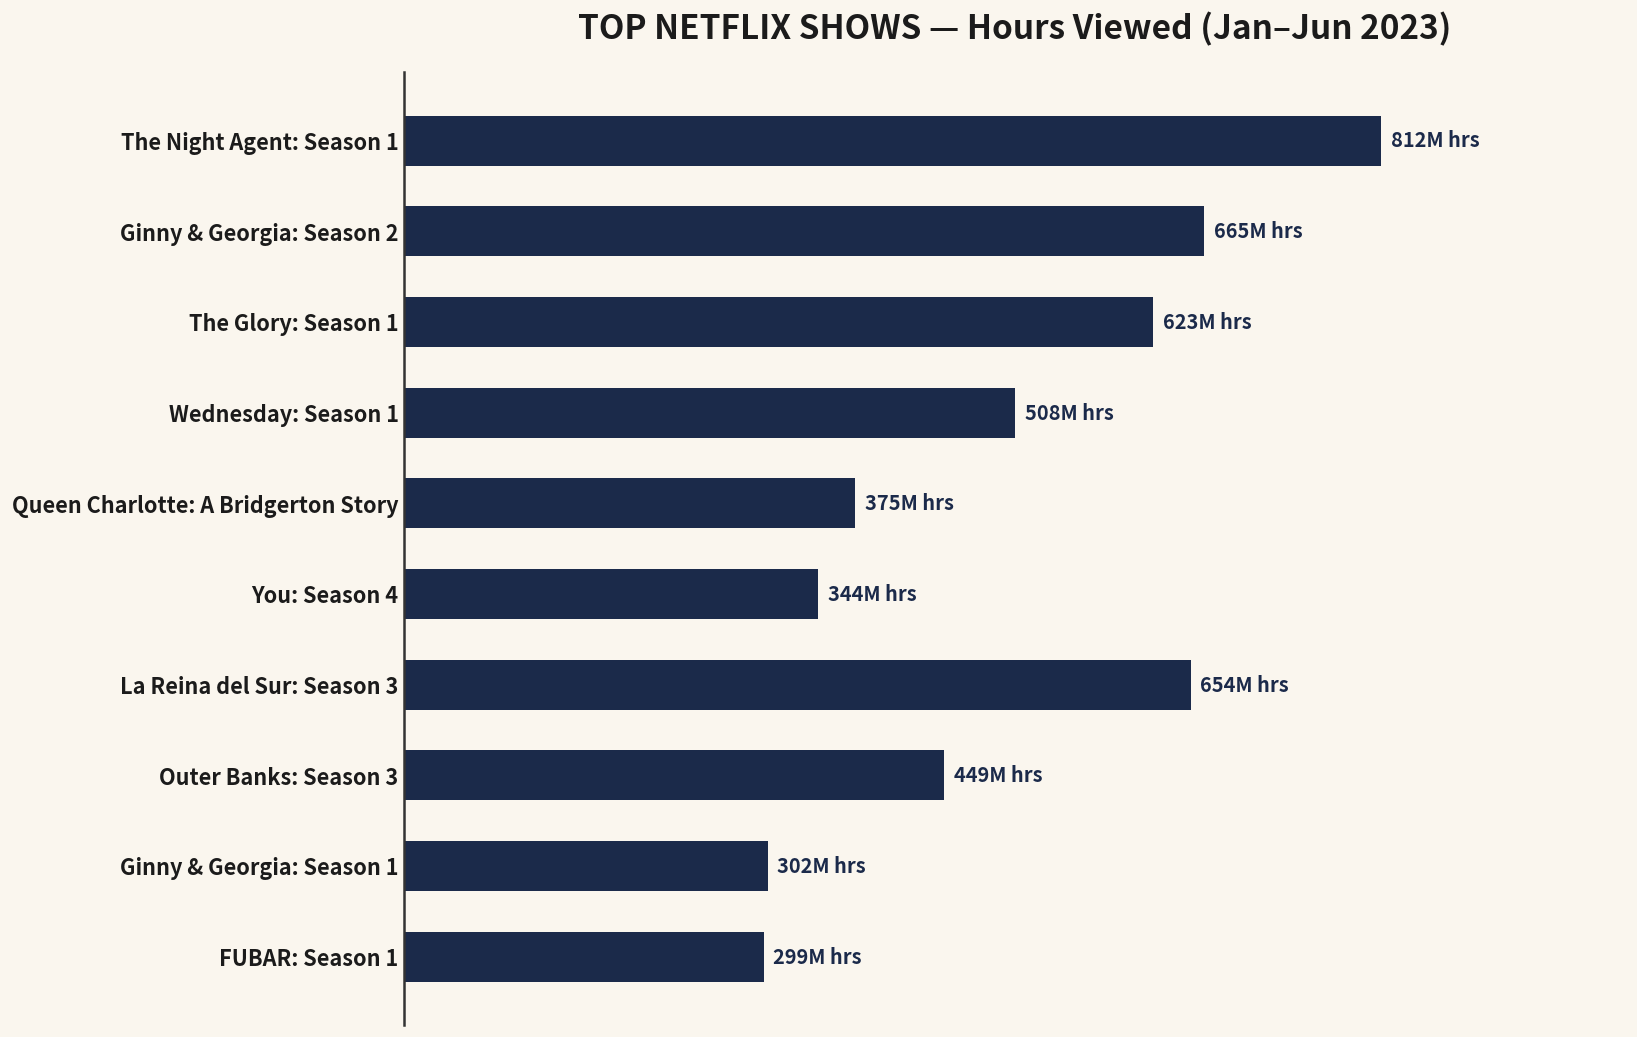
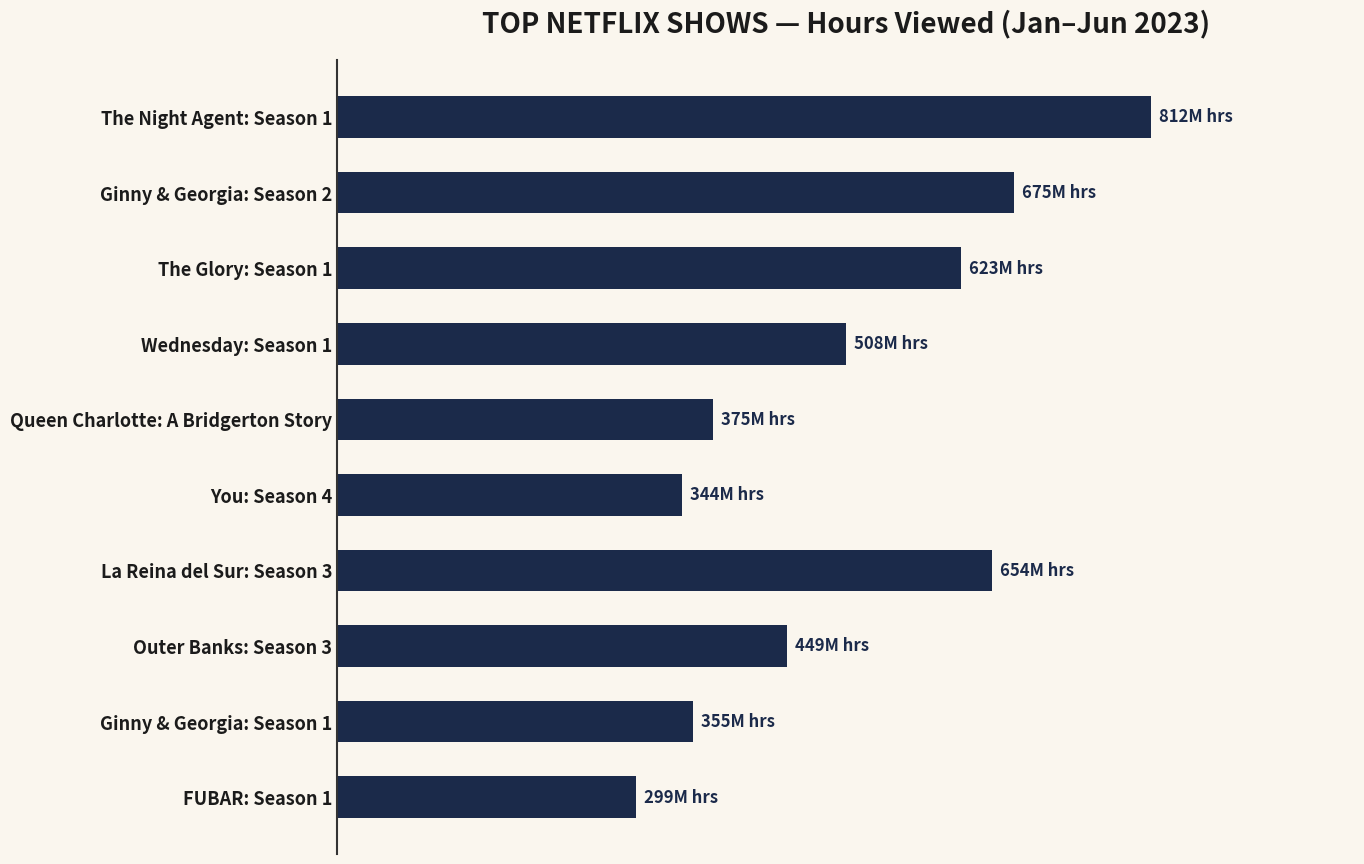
  {
    "The Night Agent: Season 1": "812M",
-   "Ginny & Georgia: Season 2": "665M",
+   "Ginny & Georgia: Season 2": "675M",
    "The Glory: Season 1": "623M",
    "Wednesday: Season 1": "508M",
    "Queen Charlotte: A Bridgerton Story": "375M",
    "You: Season 4": "344M",
    "La Reina del Sur: Season 3": "654M",
    "Outer Banks: Season 3": "449M",
-   "Ginny & Georgia: Season 1": "302M",
+   "Ginny & Georgia: Season 1": "355M",
    "FUBAR: Season 1": "299M"
  }
